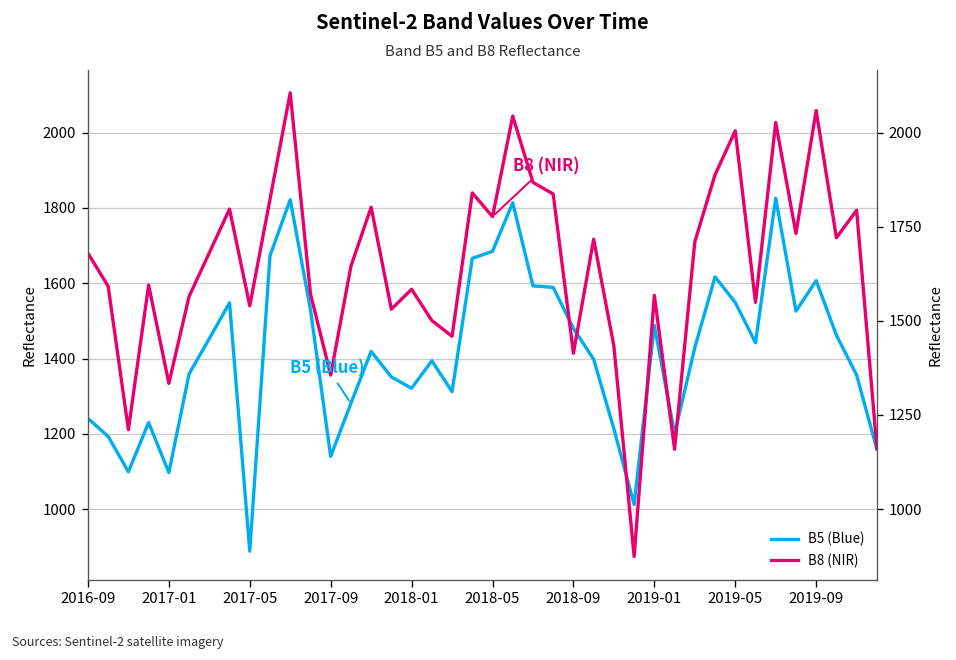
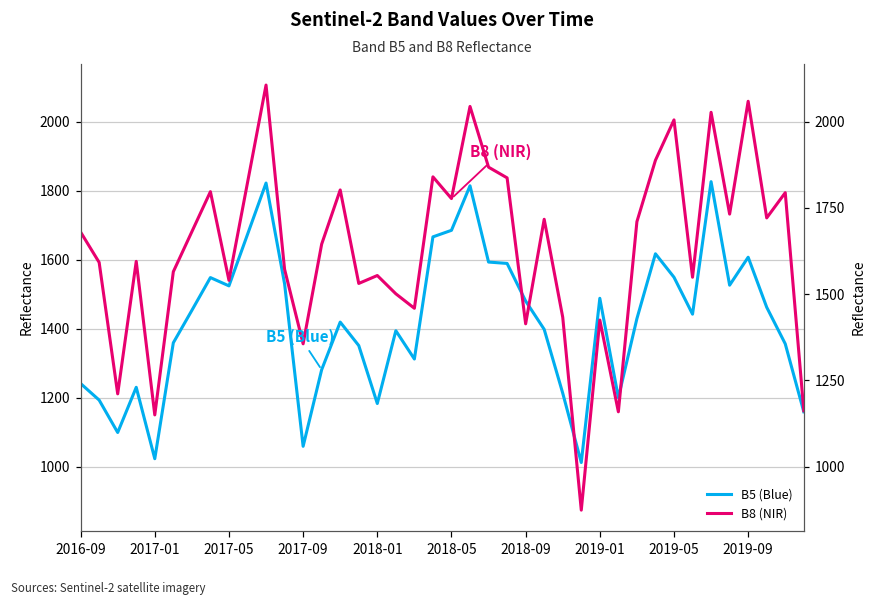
  {
    "B5 (Blue)": {
      "2016-09": 1240,
-     "2017-01": 1100,
-     "2017-05": 890,
-     "2017-09": 1140,
-     "2018-01": 1320,
+     "2017-01": 1020,
+     "2017-05": 1520,
+     "2017-09": 1060,
+     "2018-01": 1180,
      "2018-05": 1690,
      "2018-09": 1480,
      "2019-01": 1490,
      "2019-05": 1550,
      "2019-09": 1610
    },
    "B8 (NIR)": {
      "2016-09": 1680,
-     "2017-01": 1330,
+     "2017-01": 1150,
      "2017-05": 1540,
      "2017-09": 1360,
-     "2018-01": 1580,
+     "2018-01": 1550,
      "2018-05": 1780,
      "2018-09": 1410,
-     "2019-01": 1570,
+     "2019-01": 1430,
      "2019-05": 2010,
      "2019-09": 2060
    }
  }
